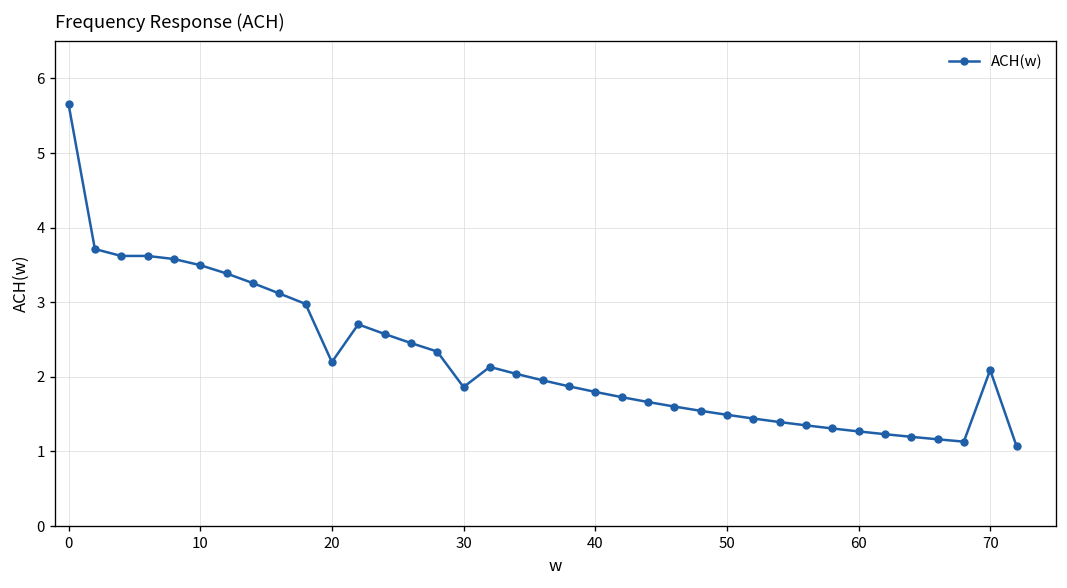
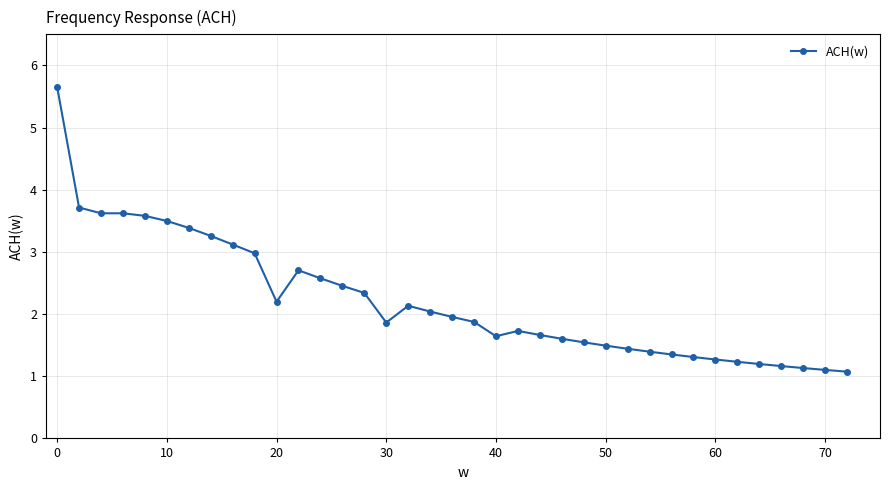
  {
    "0": 5.7,
    "10": 3.5,
    "20": 2.2,
    "30": 1.9,
-   "40": 1.8,
+   "40": 1.6,
    "50": 1.5,
    "60": 1.3,
-   "70": 2.1
+   "70": 1.1
  }
